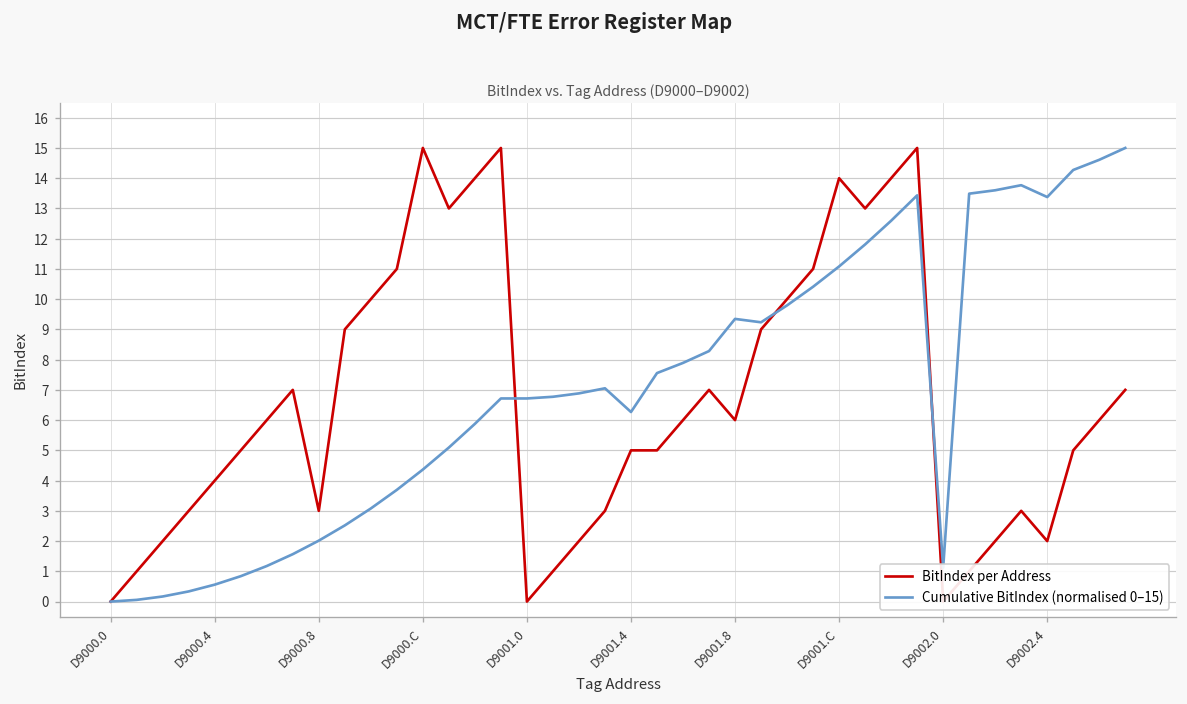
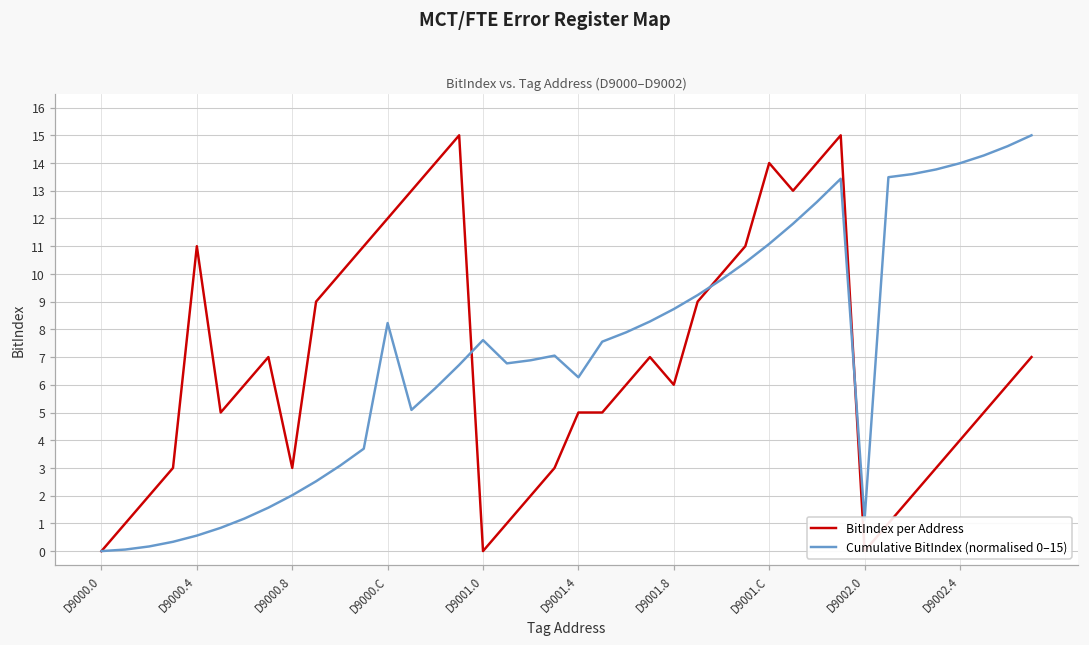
  {
    "BitIndex per Address": {
-     "D9000.4": 4,
+     "D9000.4": 11,
      "D9000.8": 3,
-     "D9000.C": 15,
+     "D9000.C": 12,
      "D9001.0": 0,
      "D9001.4": 5,
      "D9001.8": 6,
      "D9001.C": 14,
-     "D9002.4": 2
+     "D9002.4": 4
    },
    "Cumulative BitIndex (normalised 0–15)": {
      "D9000.4": 0.6,
      "D9000.8": 2.0,
-     "D9000.C": 4.4,
-     "D9001.0": 6.7,
+     "D9000.C": 8.2,
+     "D9001.0": 7.6,
      "D9001.4": 6.3,
-     "D9001.8": 9.3,
+     "D9001.8": 8.7,
      "D9001.C": 11.1,
-     "D9002.4": 13.4
+     "D9002.4": 14.0
    }
  }
